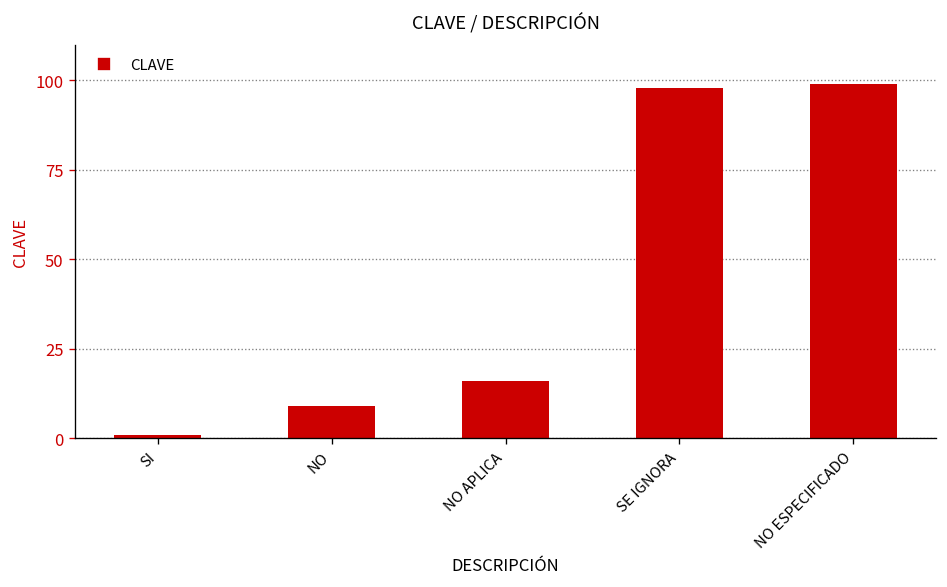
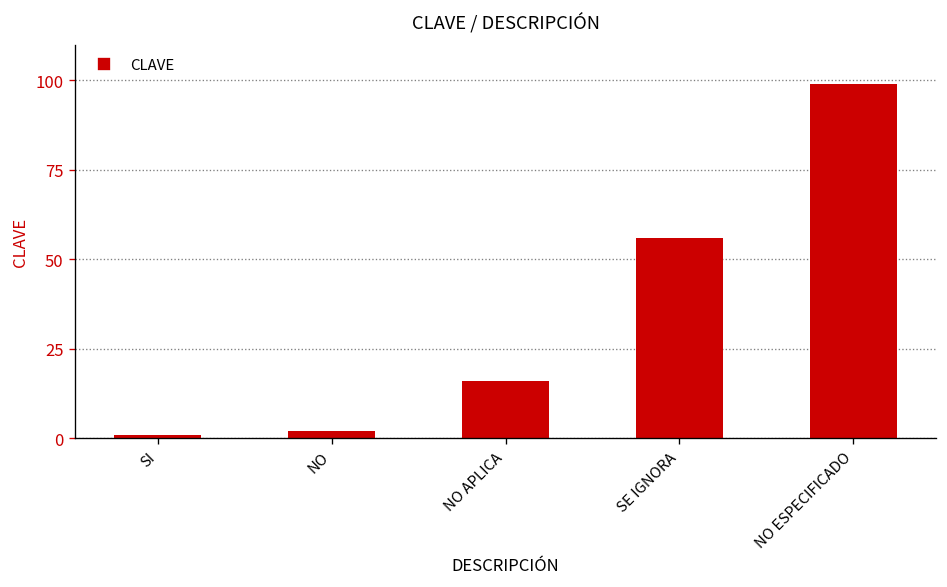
  {
    "SI": 1,
-   "NO": 9,
+   "NO": 2,
    "NO APLICA": 16,
-   "SE IGNORA": 98,
+   "SE IGNORA": 56,
    "NO ESPECIFICADO": 99
  }
